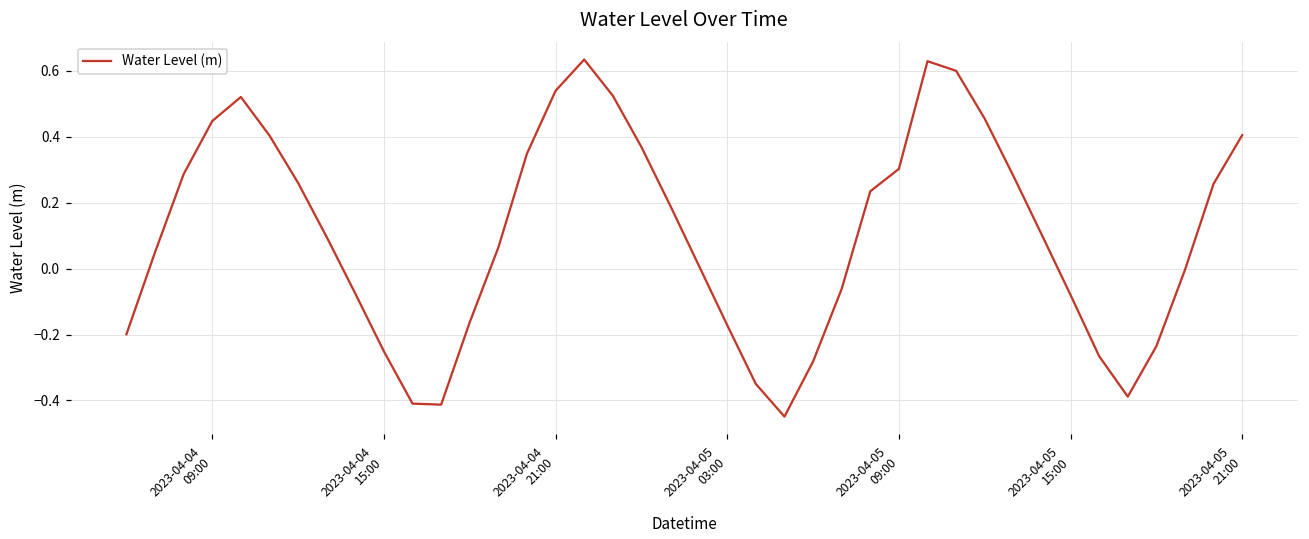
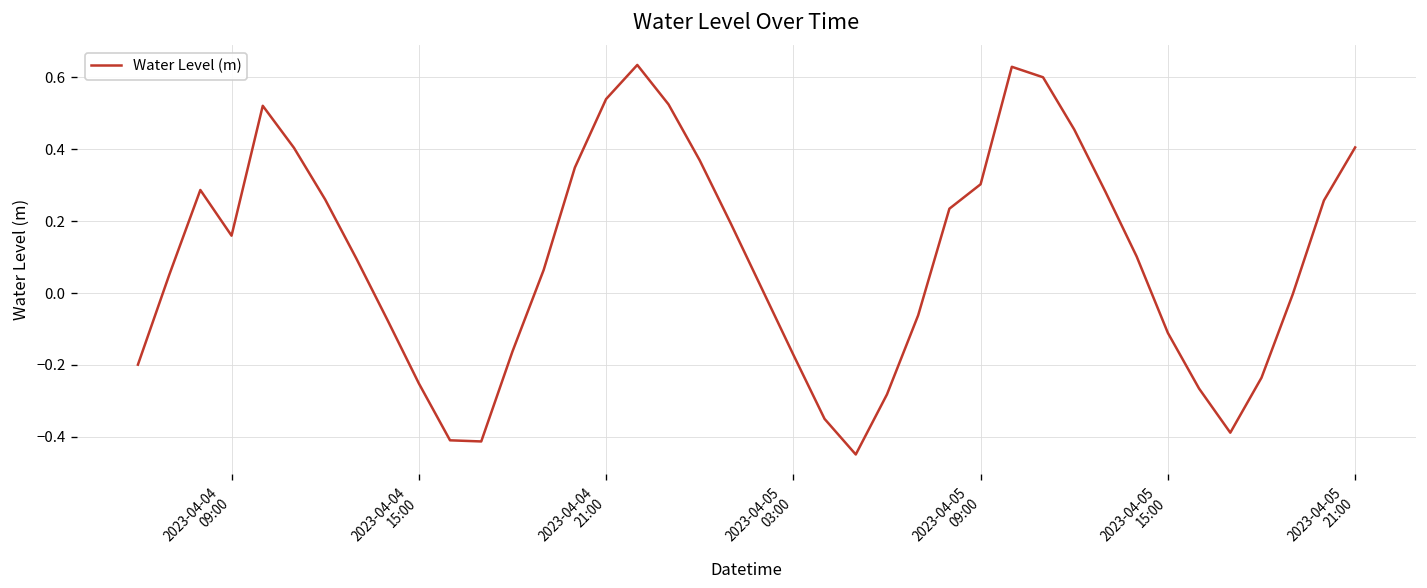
  {
-   "2023-04-04 09:00": 0.45,
+   "2023-04-04 09:00": 0.16,
    "2023-04-04 15:00": -0.25,
    "2023-04-04 21:00": 0.54,
    "2023-04-05 03:00": -0.17,
    "2023-04-05 09:00": 0.30,
-   "2023-04-05 15:00": -0.08,
+   "2023-04-05 15:00": -0.11,
    "2023-04-05 21:00": 0.40
  }
